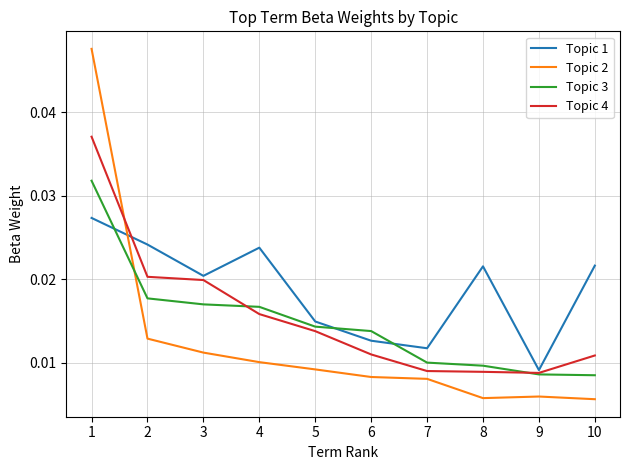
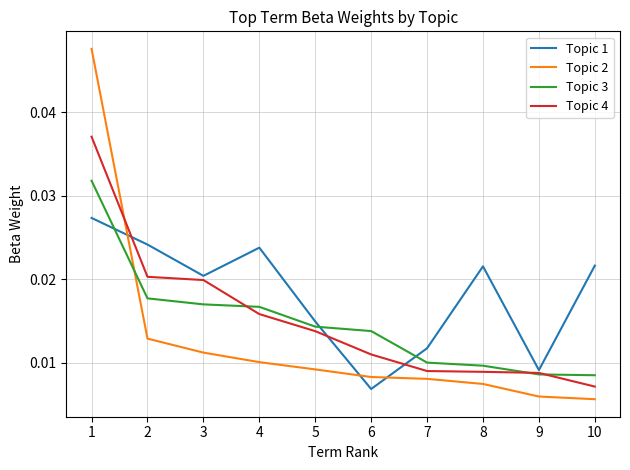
  {
    "Topic 1": {
      "1": 0.027,
      "2": 0.024,
      "3": 0.020,
      "4": 0.024,
      "5": 0.015,
-     "6": 0.013,
+     "6": 0.007,
      "7": 0.012,
      "8": 0.022,
      "9": 0.009,
      "10": 0.022
    },
    "Topic 2": {
      "1": 0.048,
      "2": 0.013,
      "3": 0.011,
      "4": 0.010,
      "5": 0.009,
      "6": 0.008,
      "7": 0.008,
-     "8": 0.006,
+     "8": 0.007,
      "9": 0.006,
      "10": 0.006
    },
    "Topic 3": {
      "1": 0.032,
      "2": 0.018,
      "3": 0.017,
      "4": 0.017,
      "5": 0.014,
      "6": 0.014,
      "7": 0.010,
      "8": 0.010,
      "10": 0.009
    },
    "Topic 4": {
      "1": 0.037,
      "2": 0.020,
      "3": 0.020,
      "4": 0.016,
      "5": 0.014,
      "6": 0.011,
      "7": 0.009,
      "8": 0.009,
-     "10": 0.011
+     "10": 0.007
    }
  }
